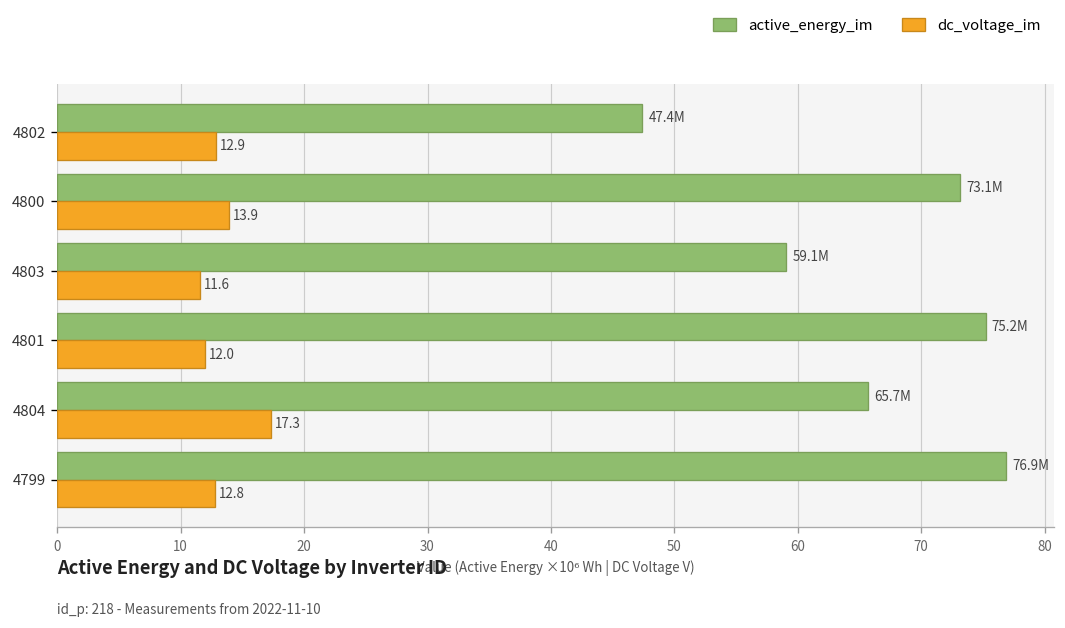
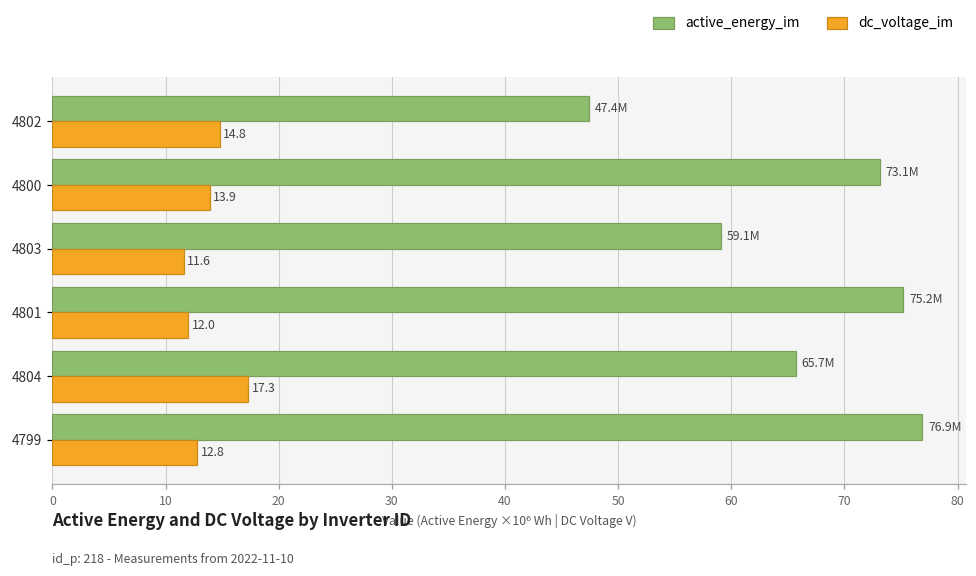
  {
    "active_energy_im": {
      "4802": "47.4M",
      "4800": "73.1M",
      "4803": "59.1M",
      "4801": "75.2M",
      "4804": "65.7M",
      "4799": "76.9M"
    },
    "dc_voltage_im": {
-     "4802": "12.9",
+     "4802": "14.8",
      "4800": "13.9",
      "4803": "11.6",
      "4801": "12.0",
      "4804": "17.3",
      "4799": "12.8"
    }
  }
